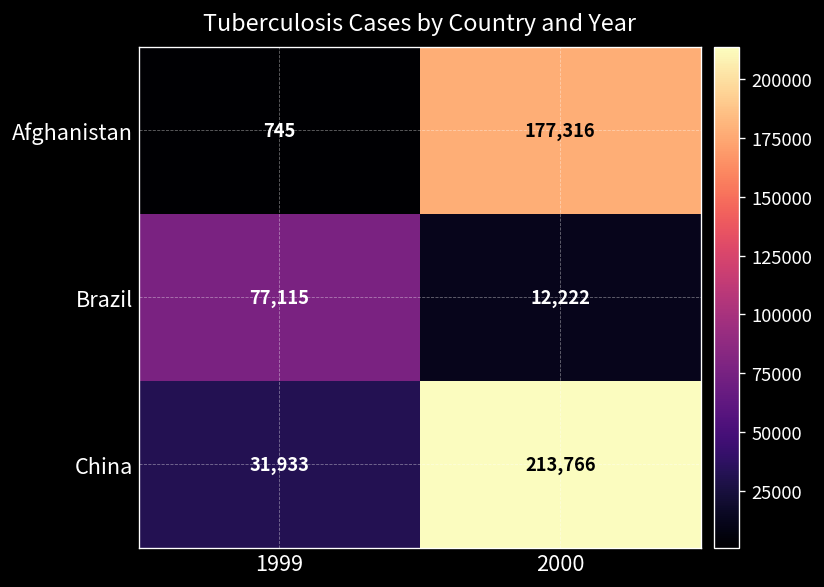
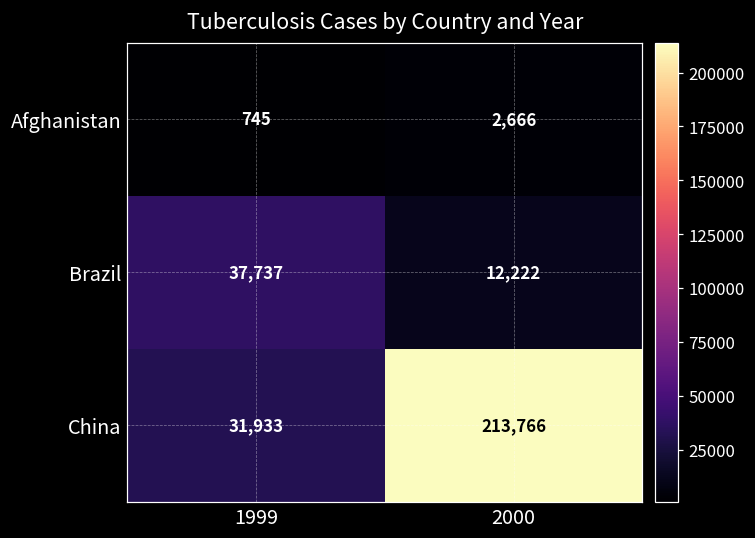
  {
    "Afghanistan": {
      "1999": "745",
-     "2000": "177,316"
+     "2000": "2,666"
    },
    "Brazil": {
-     "1999": "77,115",
+     "1999": "37,737",
      "2000": "12,222"
    },
    "China": {
      "1999": "31,933",
      "2000": "213,766"
    }
  }
